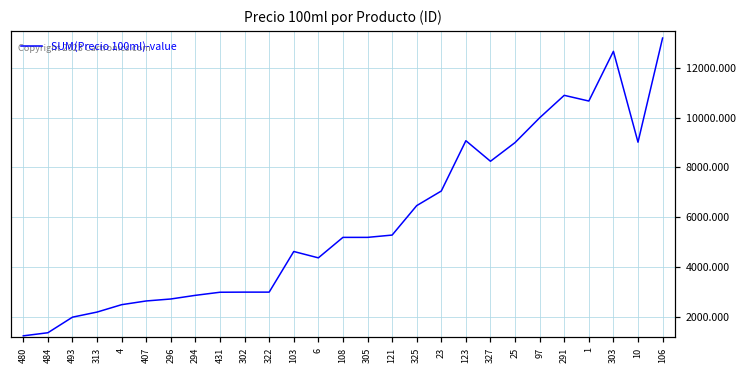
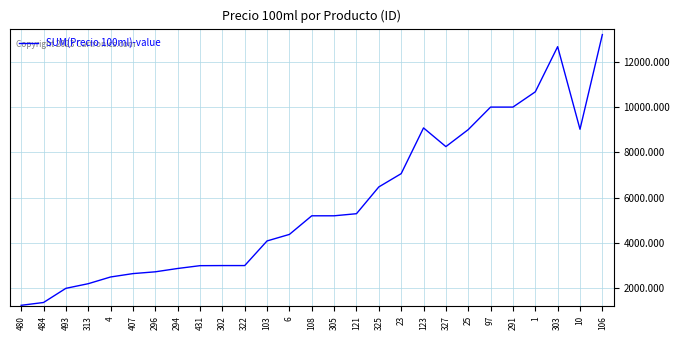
  {
    "480": 1200,
    "484": 1400,
    "493": 2000,
    "313": 2200,
    "4": 2500,
    "407": 2600,
    "296": 2700,
    "294": 2900,
    "431": 3000,
    "302": 3000,
    "322": 3000,
-   "103": 4600,
+   "103": 4100,
    "6": 4400,
    "108": 5200,
    "305": 5200,
    "121": 5300,
    "325": 6500,
    "23": 7100,
    "123": 9100,
    "327": 8200,
    "25": 9000,
    "97": 10000,
-   "291": 10900,
+   "291": 10000,
    "1": 10700,
    "303": 12700,
    "10": 9000,
    "106": 13200
  }
